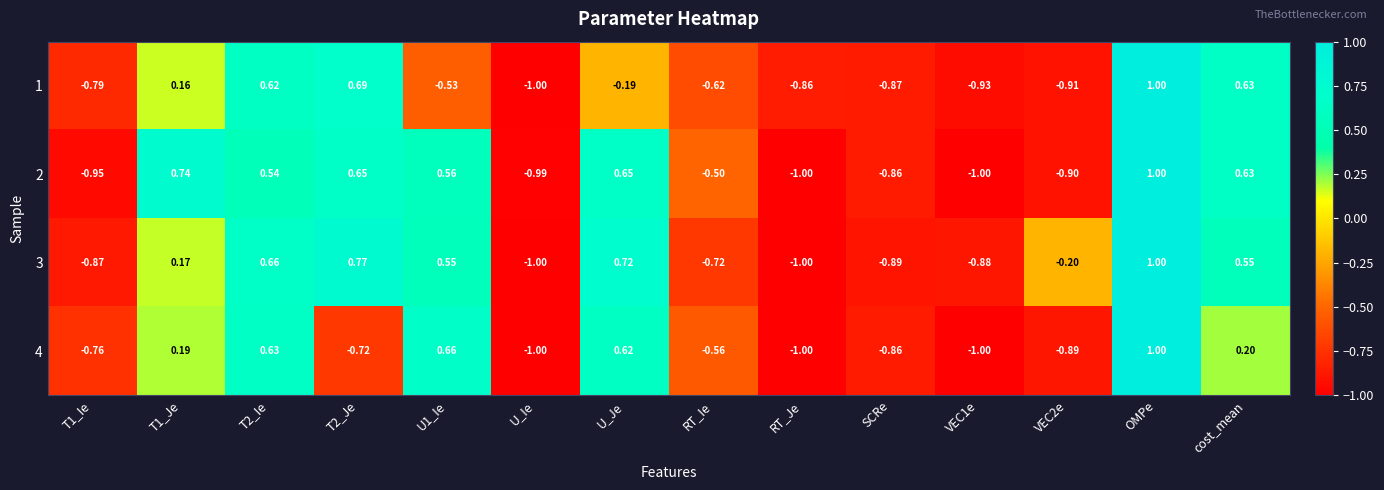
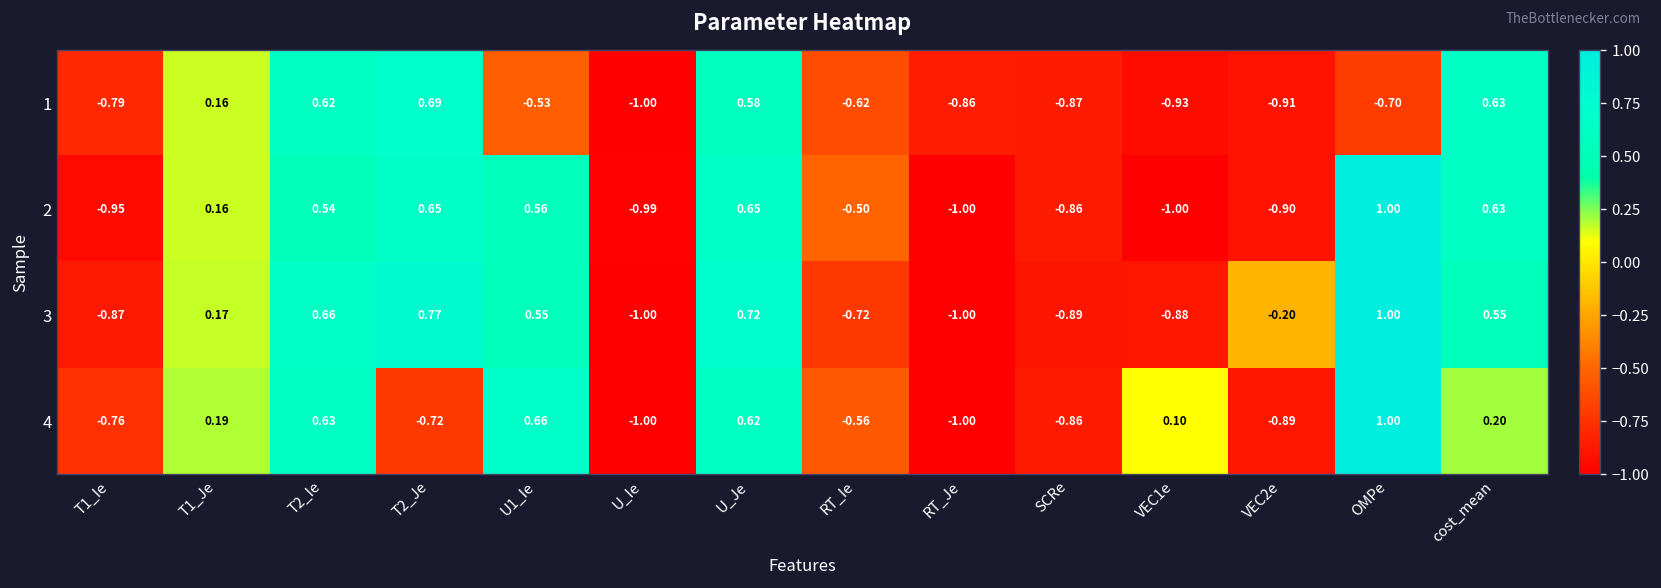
  {
    "1": {
      "T1_Ie": -0.79,
      "T1_Je": 0.16,
      "T2_Ie": 0.62,
      "T2_Je": 0.69,
      "U1_Ie": -0.53,
      "U_Ie": -1.00,
-     "U_Je": -0.19,
+     "U_Je": 0.58,
      "RT_Ie": -0.62,
      "RT_Je": -0.86,
      "SCRe": -0.87,
      "VEC1e": -0.93,
      "VEC2e": -0.91,
-     "OMPe": 1.00,
+     "OMPe": -0.70,
      "cost_mean": 0.63
    },
    "2": {
      "T1_Ie": -0.95,
-     "T1_Je": 0.74,
+     "T1_Je": 0.16,
      "T2_Ie": 0.54,
      "T2_Je": 0.65,
      "U1_Ie": 0.56,
      "U_Ie": -0.99,
      "U_Je": 0.65,
      "RT_Ie": -0.50,
      "RT_Je": -1.00,
      "SCRe": -0.86,
      "VEC1e": -1.00,
      "VEC2e": -0.90,
      "OMPe": 1.00,
      "cost_mean": 0.63
    },
    "3": {
      "T1_Ie": -0.87,
      "T1_Je": 0.17,
      "T2_Ie": 0.66,
      "T2_Je": 0.77,
      "U1_Ie": 0.55,
      "U_Ie": -1.00,
      "U_Je": 0.72,
      "RT_Ie": -0.72,
      "RT_Je": -1.00,
      "SCRe": -0.89,
      "VEC1e": -0.88,
      "VEC2e": -0.20,
      "OMPe": 1.00,
      "cost_mean": 0.55
    },
    "4": {
      "T1_Ie": -0.76,
      "T1_Je": 0.19,
      "T2_Ie": 0.63,
      "T2_Je": -0.72,
      "U1_Ie": 0.66,
      "U_Ie": -1.00,
      "U_Je": 0.62,
      "RT_Ie": -0.56,
      "RT_Je": -1.00,
      "SCRe": -0.86,
-     "VEC1e": -1.00,
+     "VEC1e": 0.10,
      "VEC2e": -0.89,
      "OMPe": 1.00,
      "cost_mean": 0.20
    }
  }
